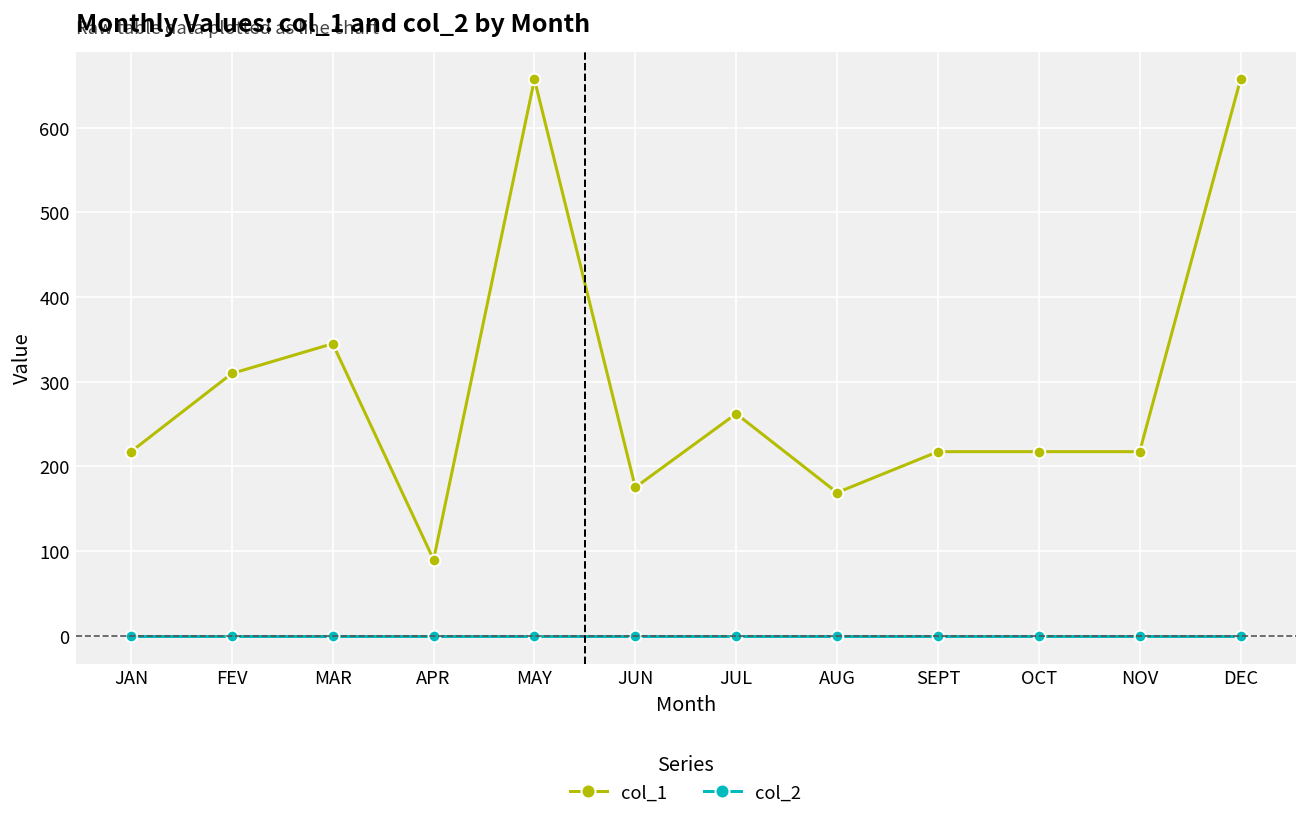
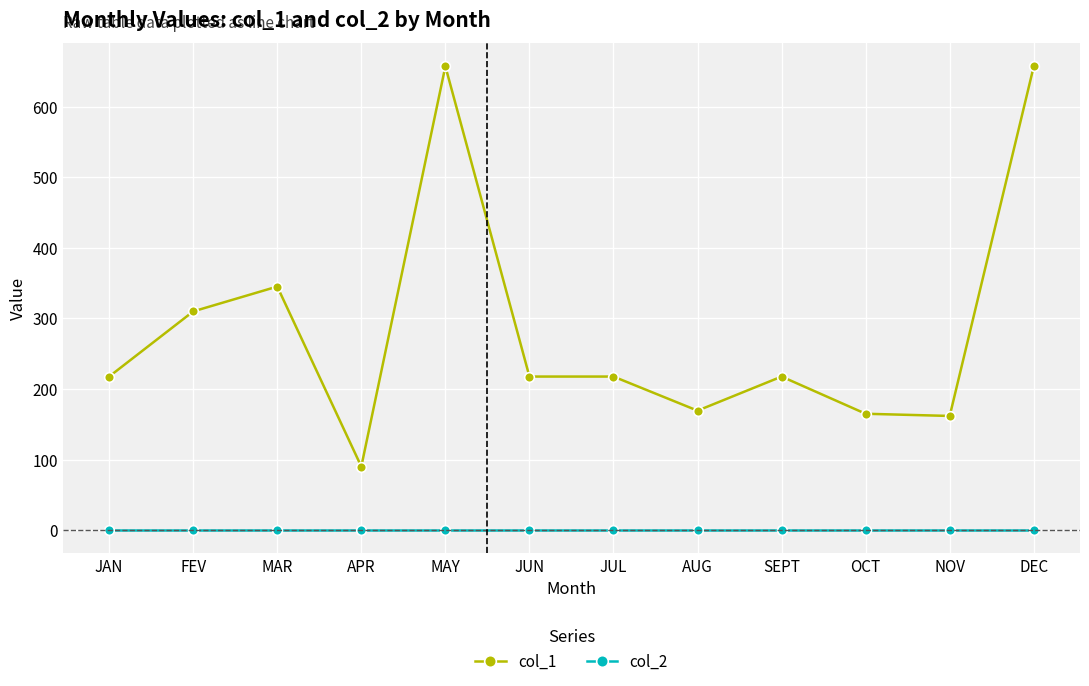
  {
    "col_1": {
      "JAN": 220,
      "FEV": 310,
      "MAR": 350,
      "APR": 90,
      "MAY": 660,
-     "JUN": 180,
-     "JUL": 260,
+     "JUN": 220,
+     "JUL": 220,
      "AUG": 170,
      "SEPT": 220,
-     "OCT": 220,
-     "NOV": 220,
+     "OCT": 160,
+     "NOV": 160,
      "DEC": 660
    },
    "col_2": {
      "JAN": 0,
      "FEV": 0,
      "MAR": 0,
      "APR": 0,
      "MAY": 0,
      "JUN": 0,
      "JUL": 0,
      "AUG": 0,
      "SEPT": 0,
      "OCT": 0,
      "NOV": 0,
      "DEC": 0
    }
  }
